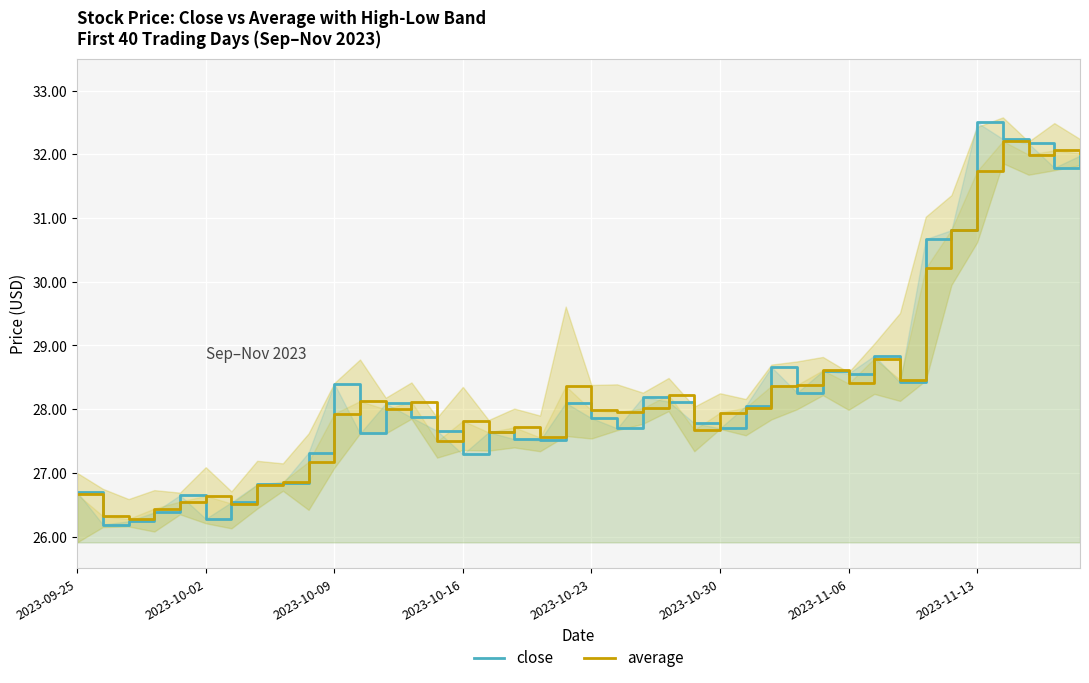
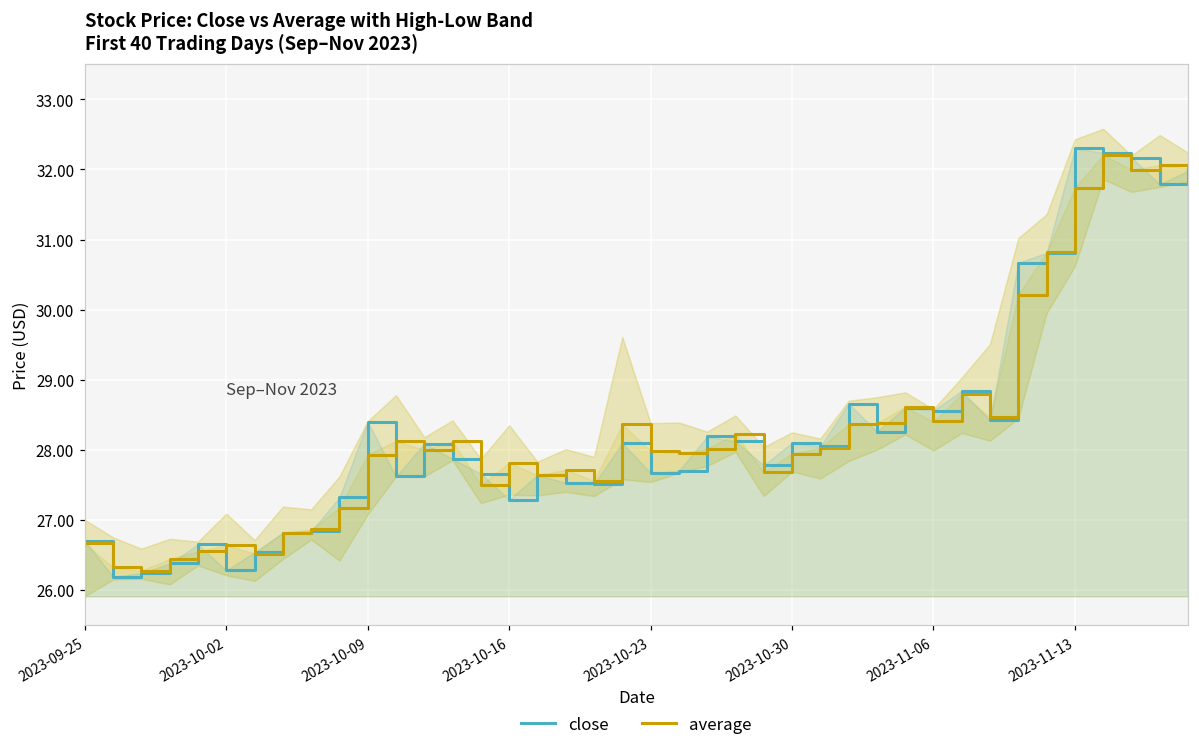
  {
    "close": {
      "2023-10-02": 26.3,
      "2023-10-16": 27.3,
-     "2023-10-23": 27.9,
-     "2023-10-30": 27.7,
-     "2023-11-13": 32.5
+     "2023-10-23": 27.7,
+     "2023-10-30": 28.1,
+     "2023-11-13": 32.3
    }
  }
